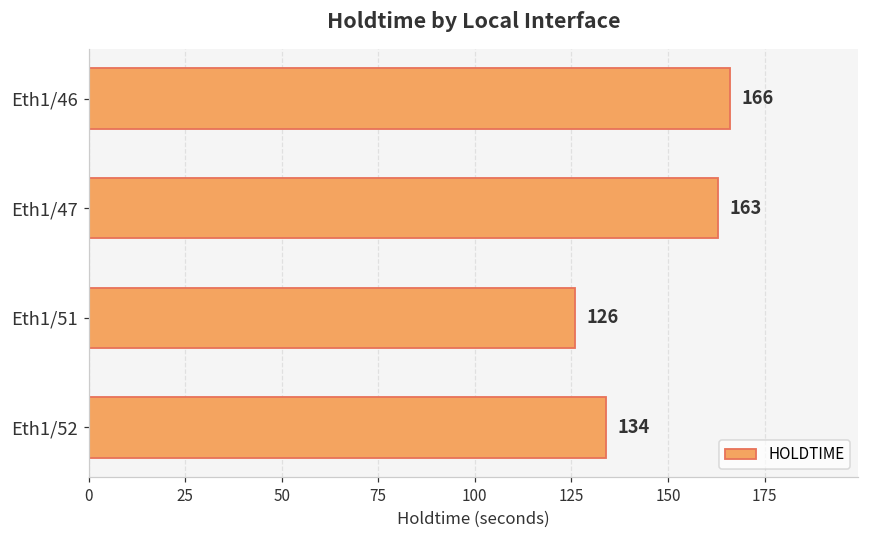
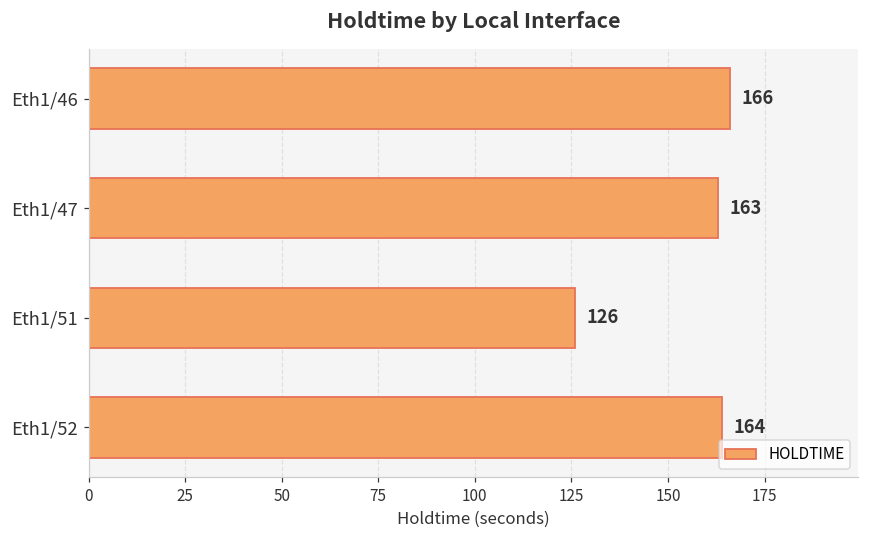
  {
    "Eth1/46": 166,
    "Eth1/47": 163,
    "Eth1/51": 126,
-   "Eth1/52": 134
+   "Eth1/52": 164
  }
